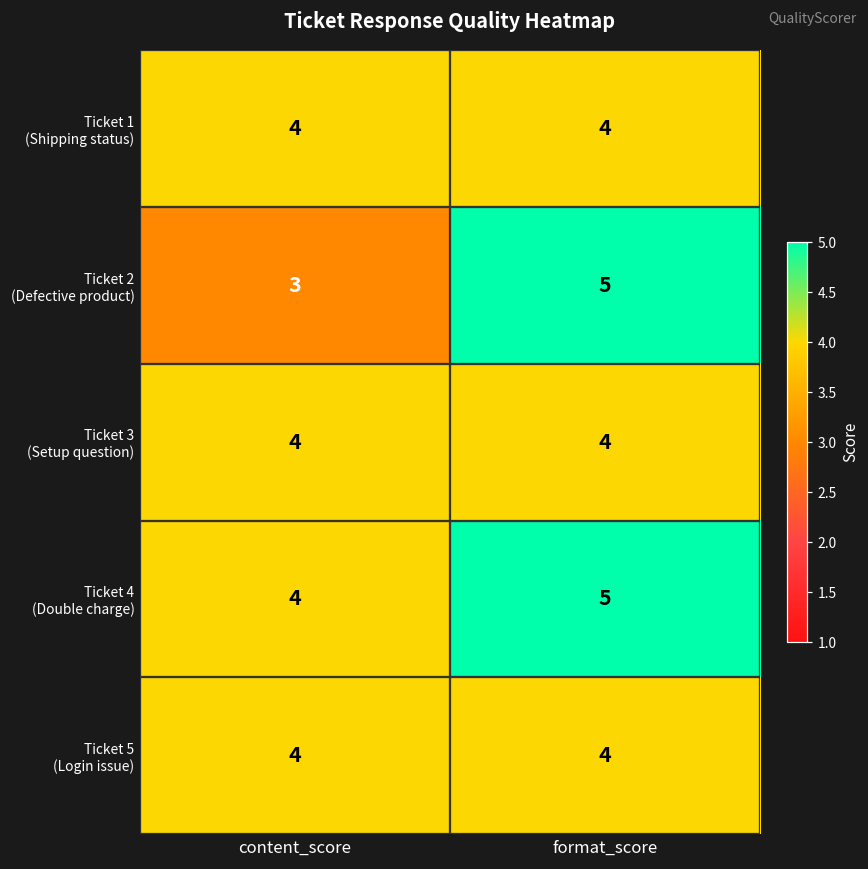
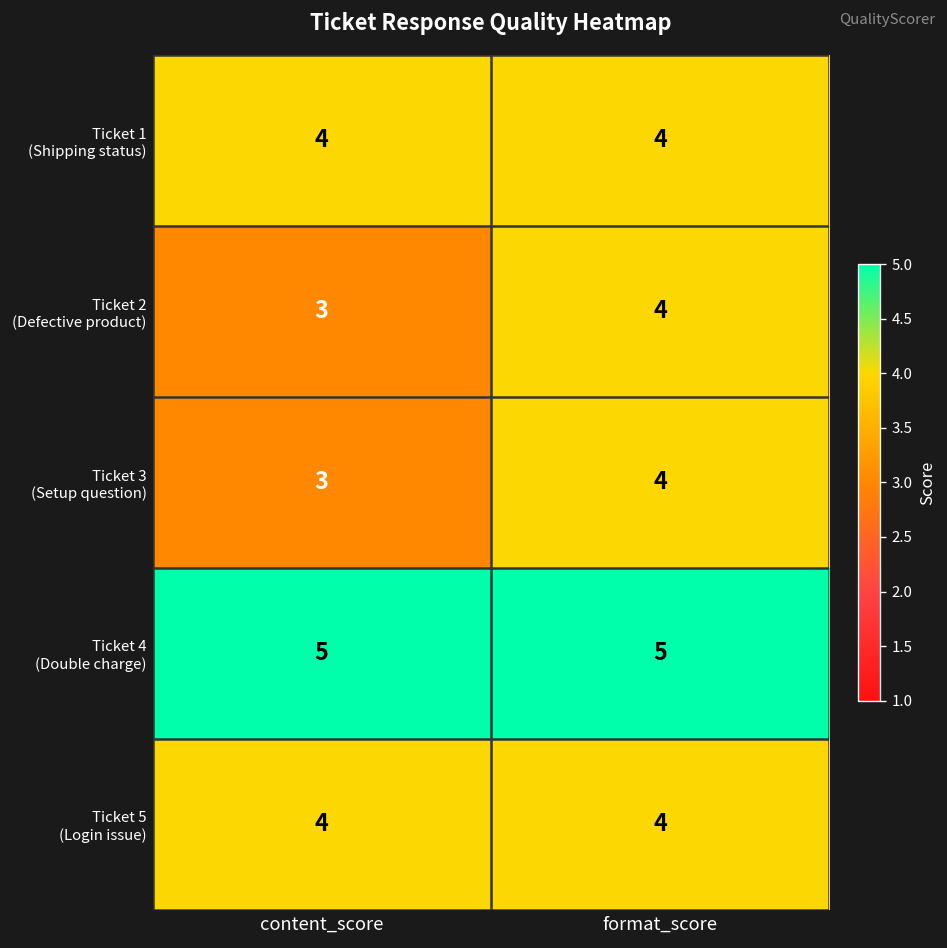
  {
    "Ticket 1 (Shipping status)": {
      "content_score": 4,
      "format_score": 4
    },
    "Ticket 2 (Defective product)": {
      "content_score": 3,
-     "format_score": 5
+     "format_score": 4
    },
    "Ticket 3 (Setup question)": {
-     "content_score": 4,
+     "content_score": 3,
      "format_score": 4
    },
    "Ticket 4 (Double charge)": {
-     "content_score": 4,
+     "content_score": 5,
      "format_score": 5
    },
    "Ticket 5 (Login issue)": {
      "content_score": 4,
      "format_score": 4
    }
  }
